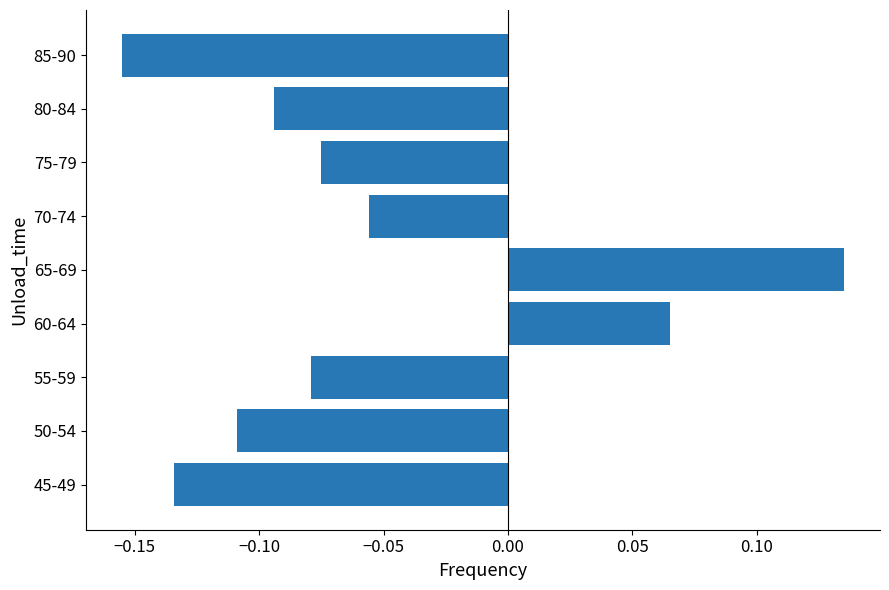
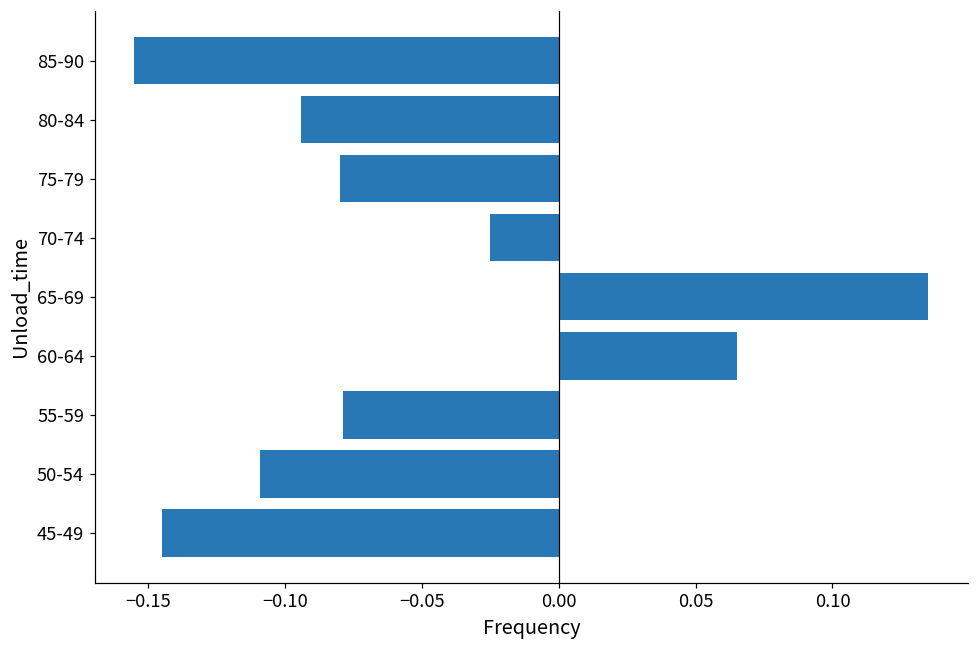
  {
    "85-90": -0.155,
    "80-84": -0.094,
-   "75-79": -0.075,
-   "70-74": -0.056,
+   "75-79": -0.080,
+   "70-74": -0.025,
    "65-69": 0.135,
    "60-64": 0.065,
    "55-59": -0.079,
    "50-54": -0.109,
-   "45-49": -0.134
+   "45-49": -0.145
  }
